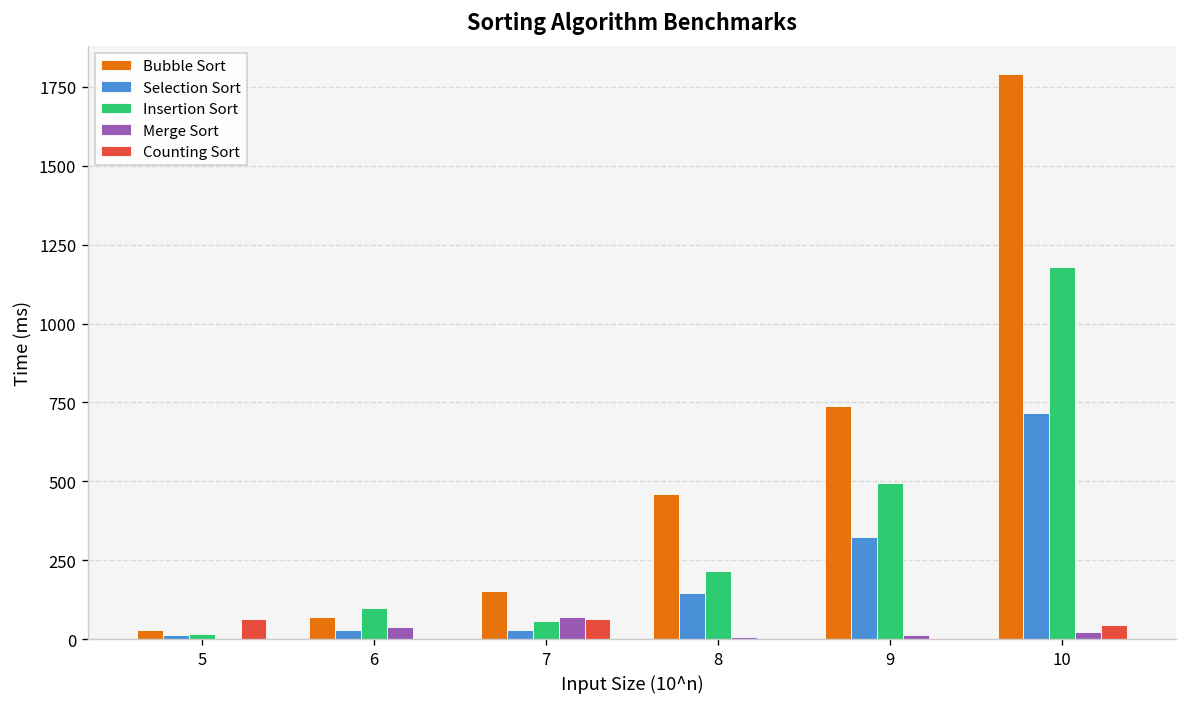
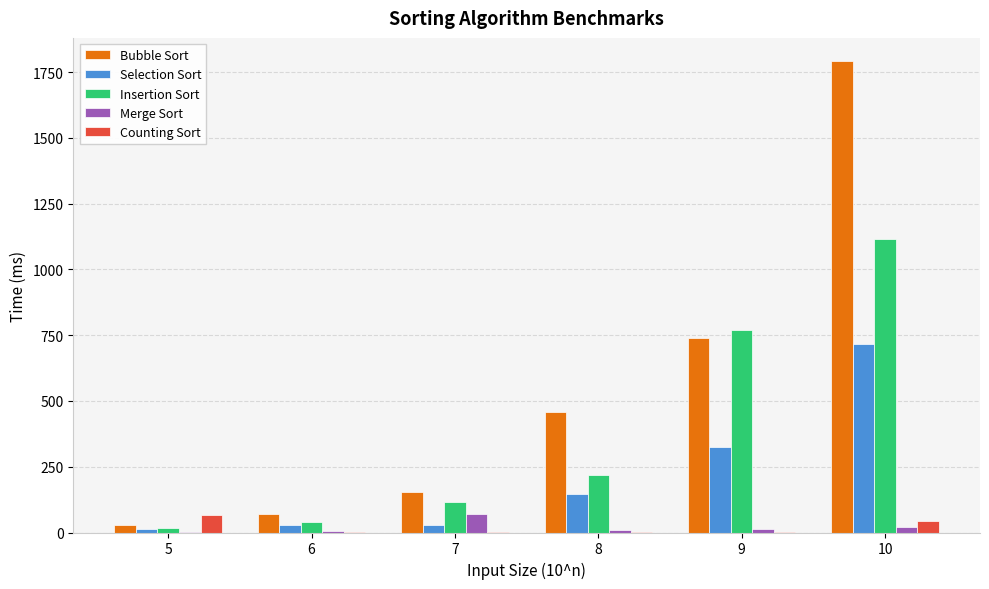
  {
    "Bubble Sort": {
      "5": 30,
      "6": 70,
      "7": 150,
      "8": 460,
      "9": 740,
      "10": 1790
    },
    "Selection Sort": {
      "5": 10,
      "6": 30,
      "7": 30,
      "8": 150,
      "9": 320,
      "10": 720
    },
    "Insertion Sort": {
      "5": 20,
-     "6": 100,
-     "7": 60,
+     "6": 40,
+     "7": 120,
      "8": 220,
-     "9": 490,
-     "10": 1180
+     "9": 770,
+     "10": 1120
    },
    "Merge Sort": {
-     "6": 40,
+     "6": 0,
      "7": 70,
      "9": 10,
      "10": 20
    },
    "Counting Sort": {
      "5": 70,
-     "7": 60,
+     "7": 0,
      "10": 50
    }
  }
